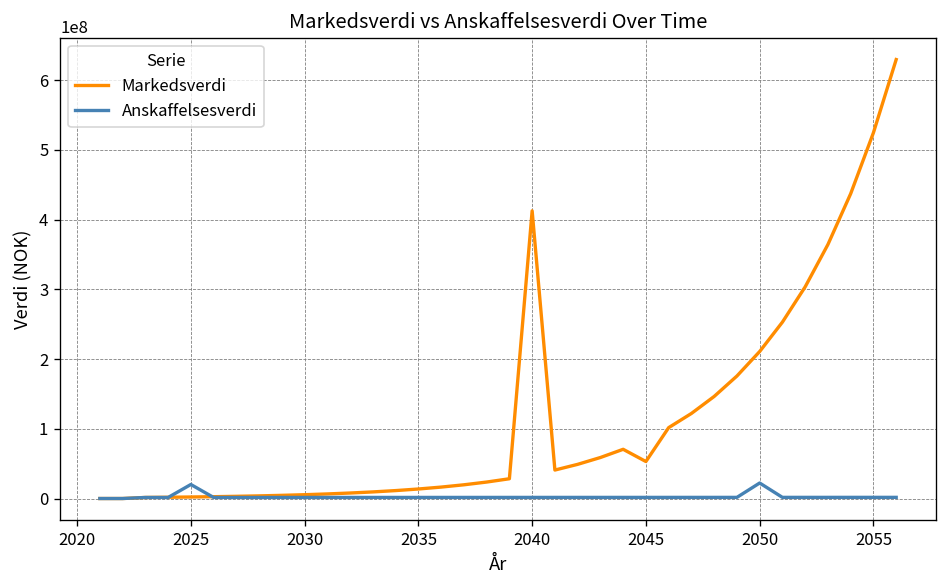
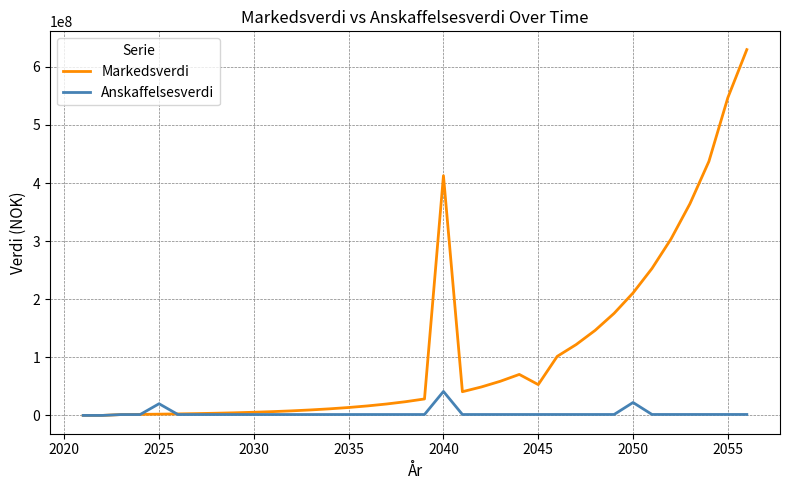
  {
    "Markedsverdi": {
      "2025": 0,
      "2035": 10000000,
      "2040": 410000000,
      "2045": 50000000,
      "2050": 210000000,
-     "2055": 520000000
+     "2055": 550000000
    },
    "Anskaffelsesverdi": {
      "2025": 20000000,
      "2035": 0,
-     "2040": 0,
+     "2040": 40000000,
      "2045": 0,
      "2050": 20000000,
      "2055": 0
    }
  }
